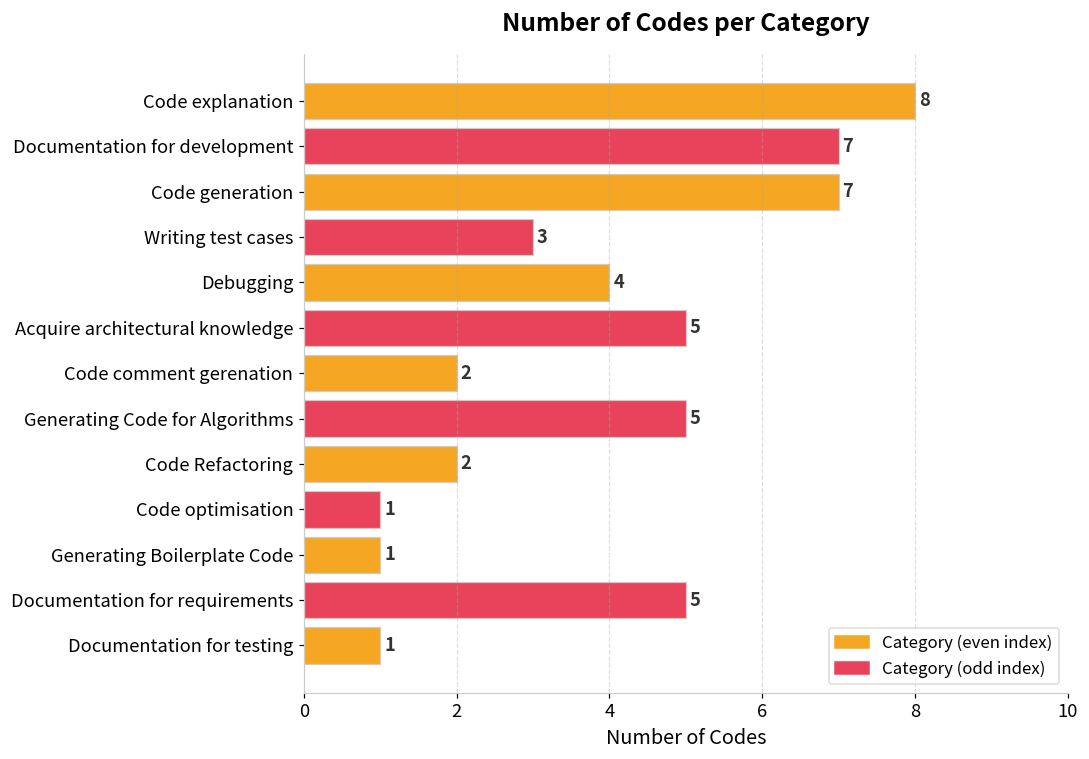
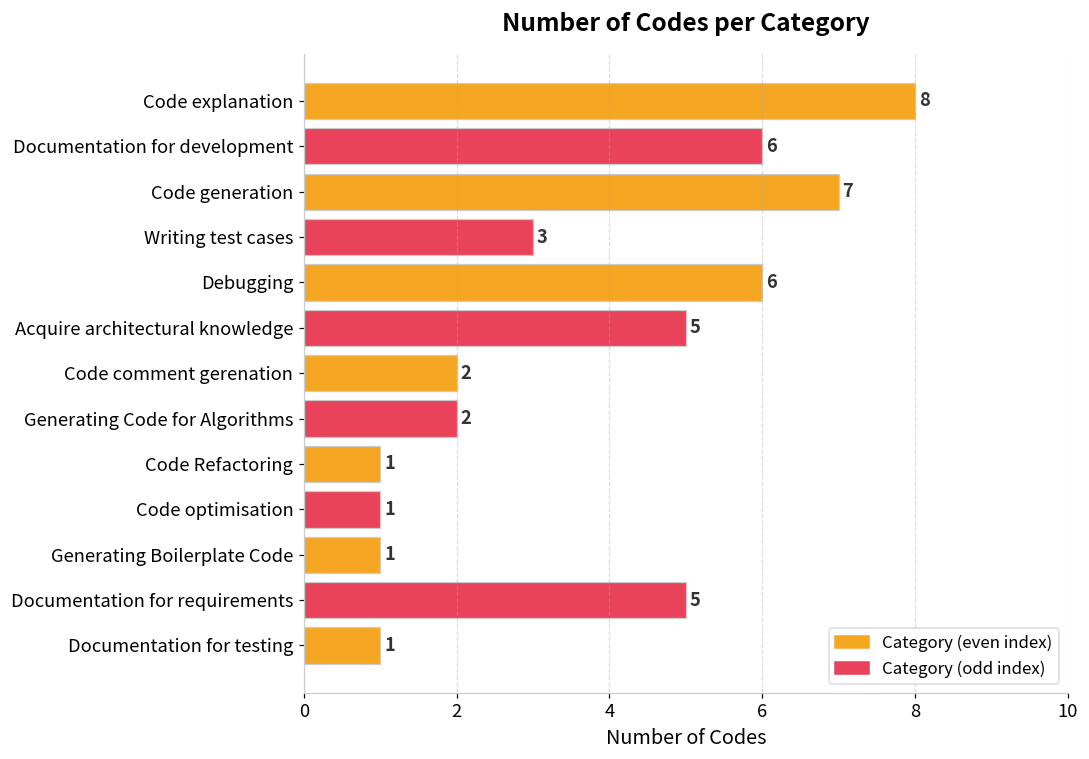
  {
    "Code explanation": 8,
-   "Documentation for development": 7,
+   "Documentation for development": 6,
    "Code generation": 7,
    "Writing test cases": 3,
-   "Debugging": 4,
+   "Debugging": 6,
    "Acquire architectural knowledge": 5,
    "Code comment gerenation": 2,
-   "Generating Code for Algorithms": 5,
-   "Code Refactoring": 2,
+   "Generating Code for Algorithms": 2,
+   "Code Refactoring": 1,
    "Code optimisation": 1,
    "Generating Boilerplate Code": 1,
    "Documentation for requirements": 5,
    "Documentation for testing": 1
  }
